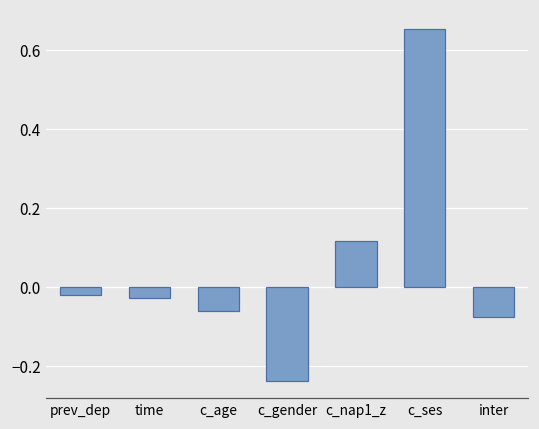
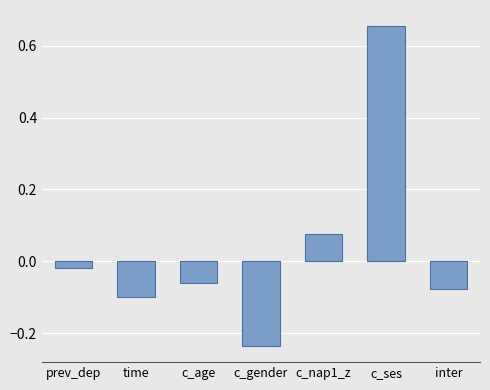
  {
    "prev_dep": -0.02,
-   "time": -0.03,
+   "time": -0.10,
    "c_age": -0.06,
    "c_gender": -0.24,
-   "c_nap1_z": 0.12,
+   "c_nap1_z": 0.07,
    "c_ses": 0.66,
    "inter": -0.08
  }
